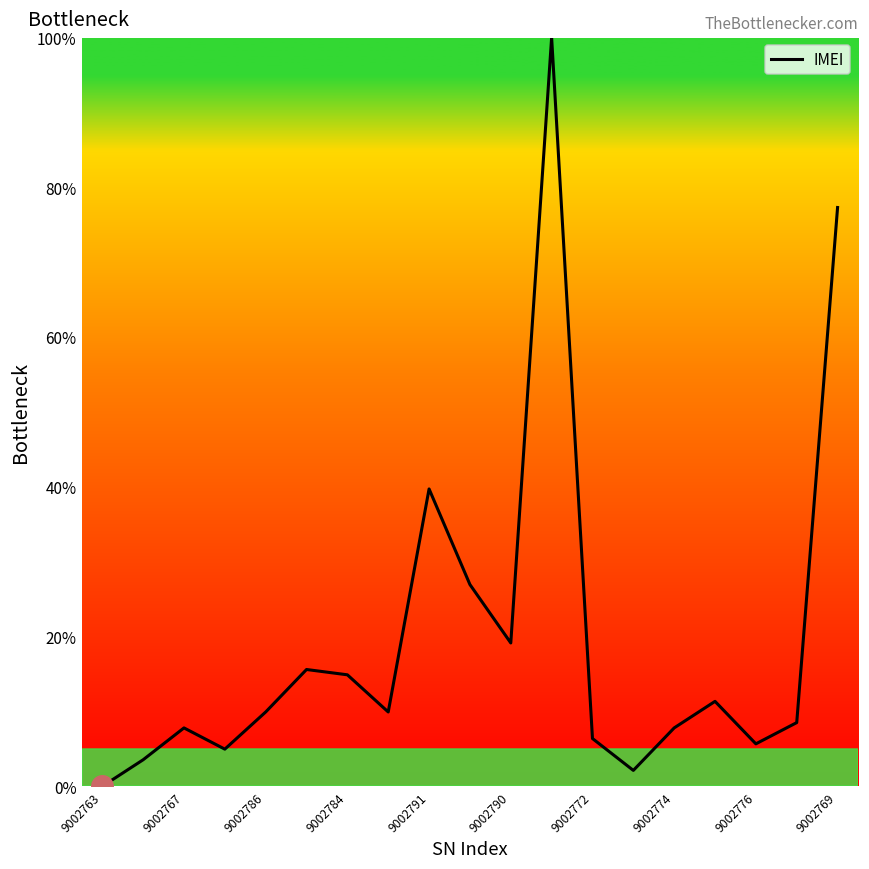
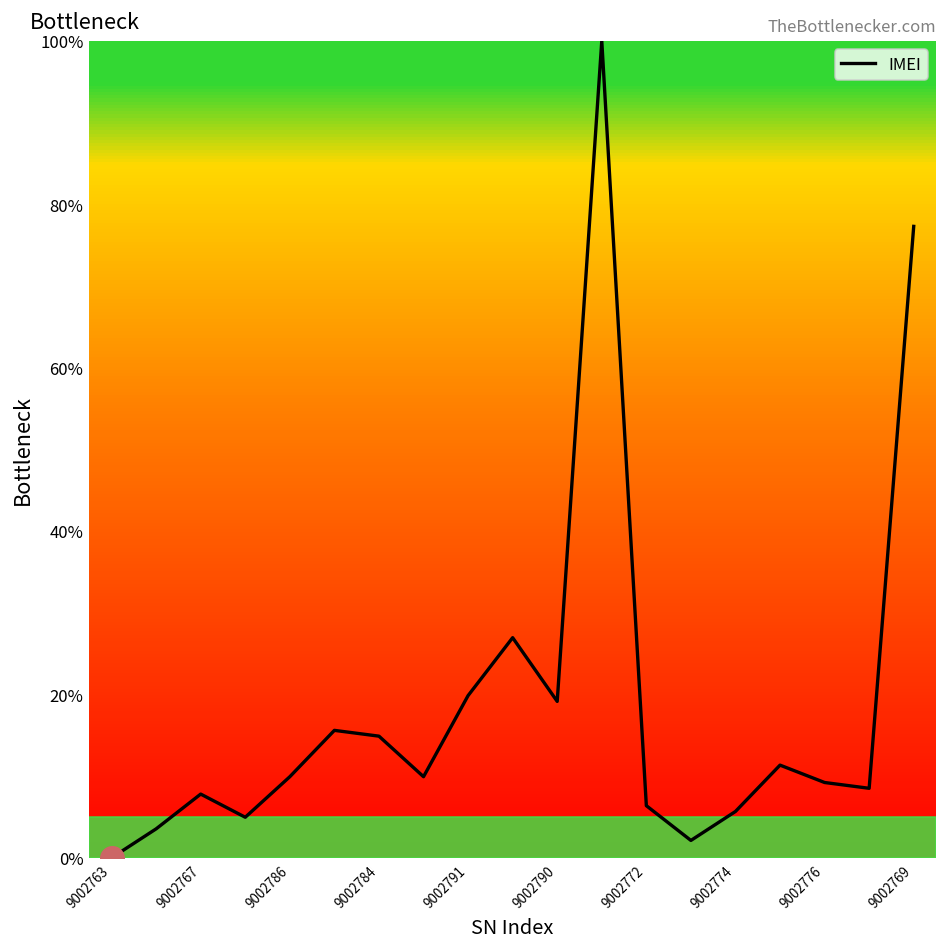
  {
    "IMEI": {
      "9002767": "8%",
      "9002786": "10%",
      "9002784": "15%",
-     "9002791": "40%",
+     "9002791": "20%",
      "9002790": "19%",
      "9002772": "6%",
-     "9002774": "8%",
-     "9002776": "6%",
+     "9002774": "6%",
+     "9002776": "9%",
      "9002769": "77%"
    }
  }
